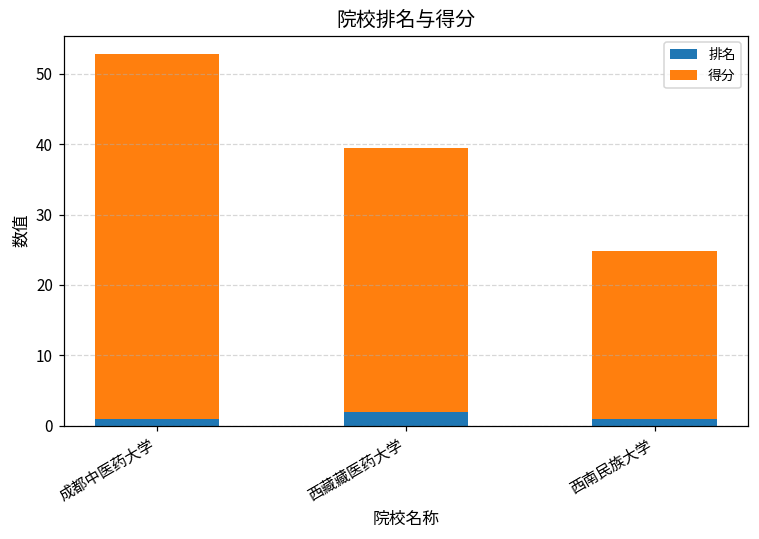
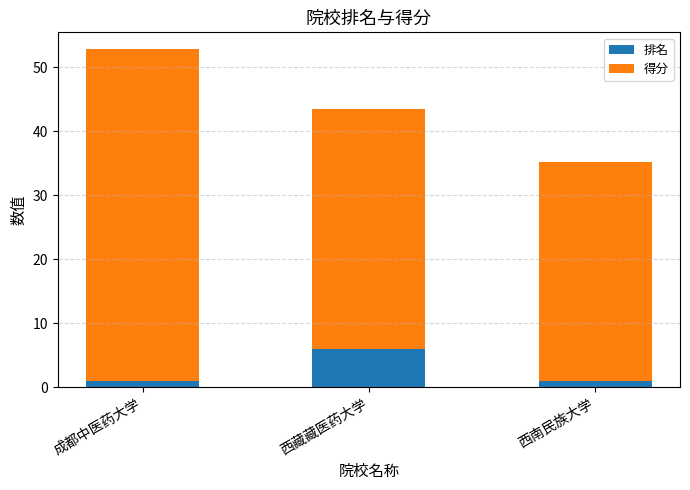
  {
    "排名": {
      "成都中医药大学": 1,
-     "西藏藏医药大学": 2,
+     "西藏藏医药大学": 6,
      "西南民族大学": 1
    },
    "得分": {
      "成都中医药大学": 52,
      "西藏藏医药大学": 38,
-     "西南民族大学": 24
+     "西南民族大学": 34
    }
  }
